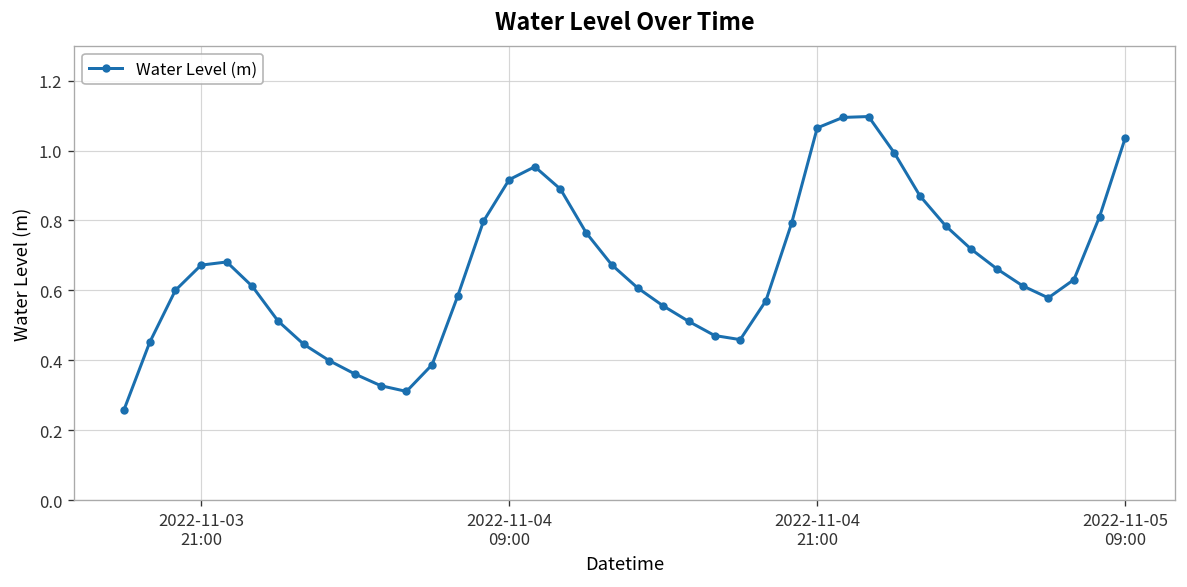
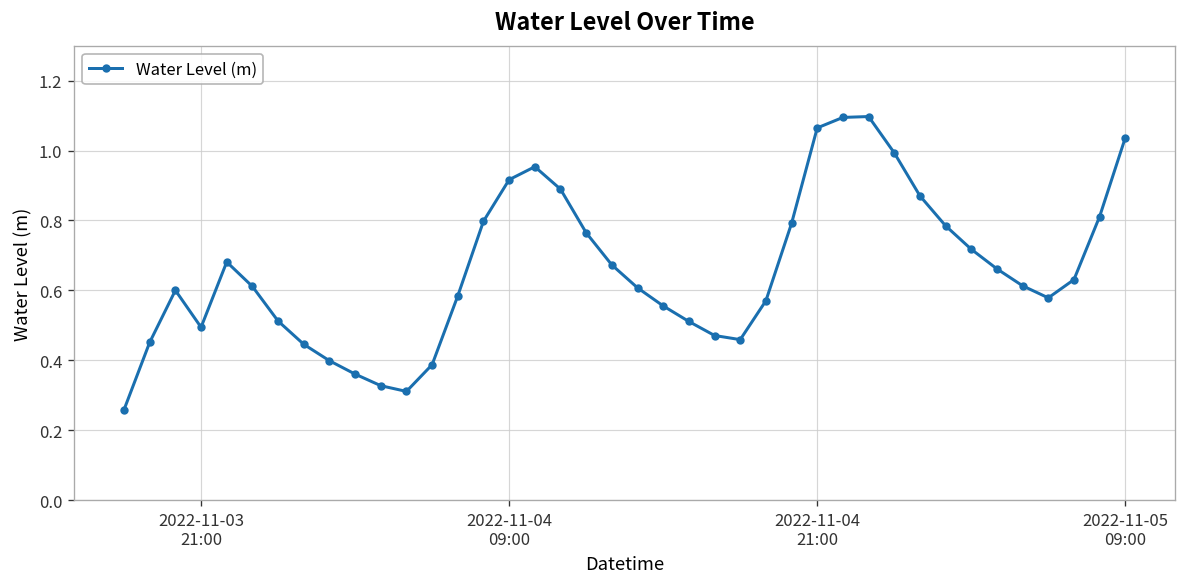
  {
-   "2022-11-03 21:00": 0.67,
+   "2022-11-03 21:00": 0.49,
    "2022-11-04 09:00": 0.92,
    "2022-11-04 21:00": 1.06,
    "2022-11-05 09:00": 1.04
  }
